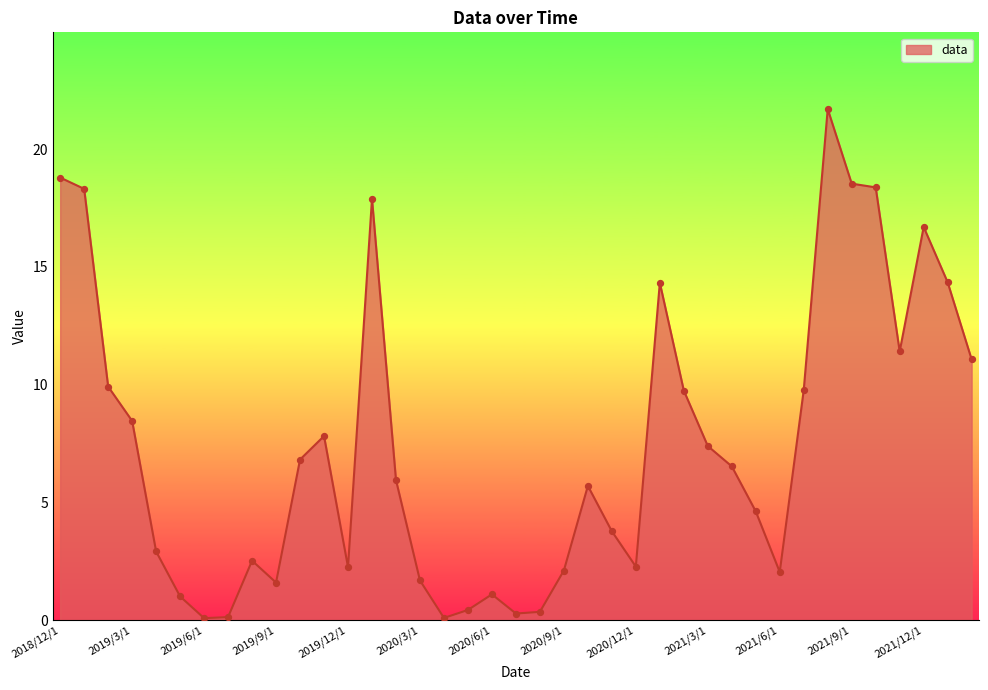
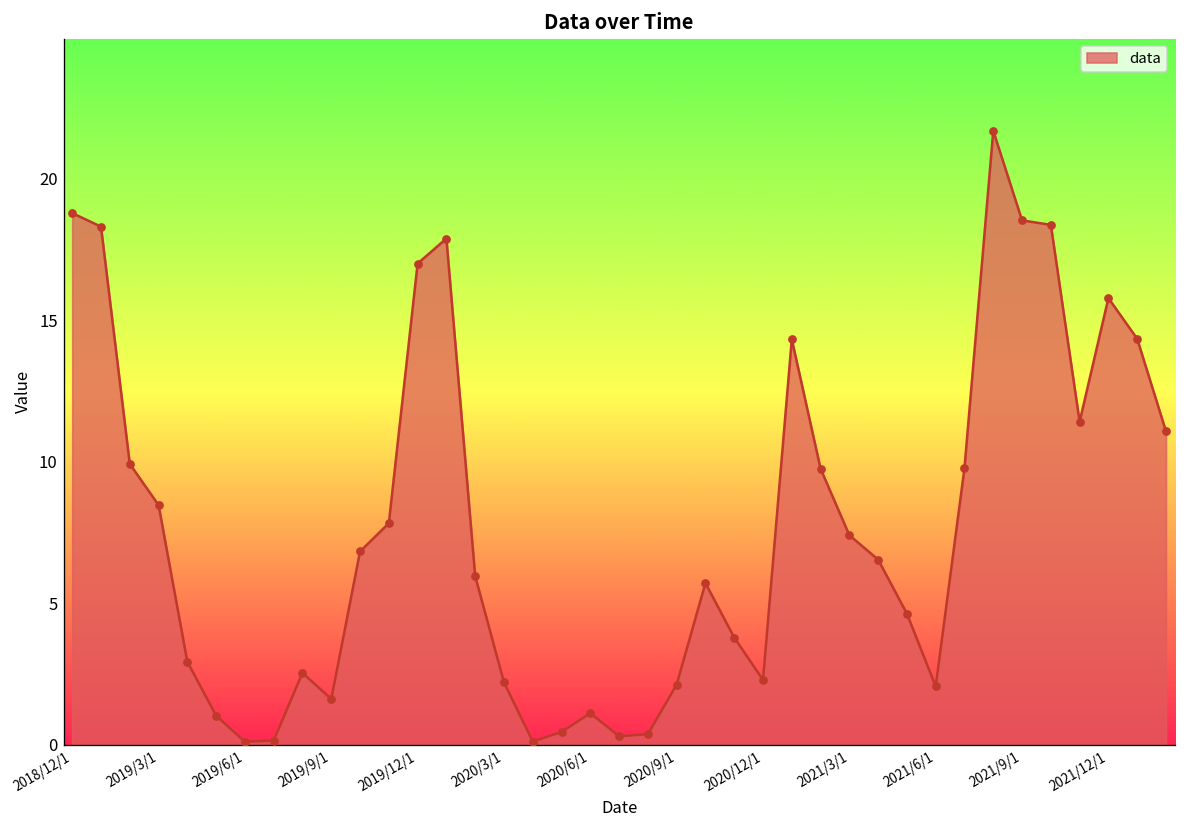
  {
    "2018/12/1": 18.8,
    "2019/3/1": 8.5,
    "2019/6/1": 0.1,
    "2019/9/1": 1.6,
-   "2019/12/1": 2.3,
-   "2020/3/1": 1.7,
+   "2019/12/1": 17.0,
+   "2020/3/1": 2.2,
    "2020/6/1": 1.1,
    "2020/9/1": 2.1,
    "2020/12/1": 2.3,
    "2021/3/1": 7.4,
    "2021/6/1": 2.1,
    "2021/9/1": 18.5,
-   "2021/12/1": 16.7
+   "2021/12/1": 15.8
  }
